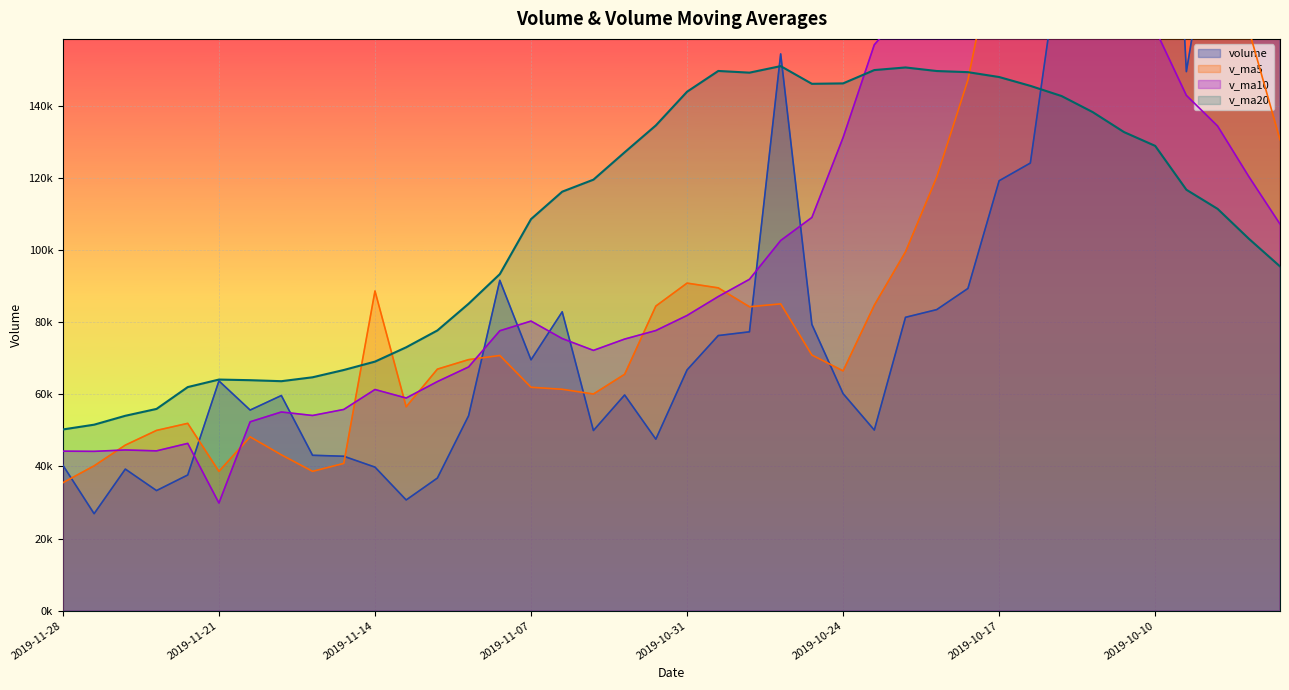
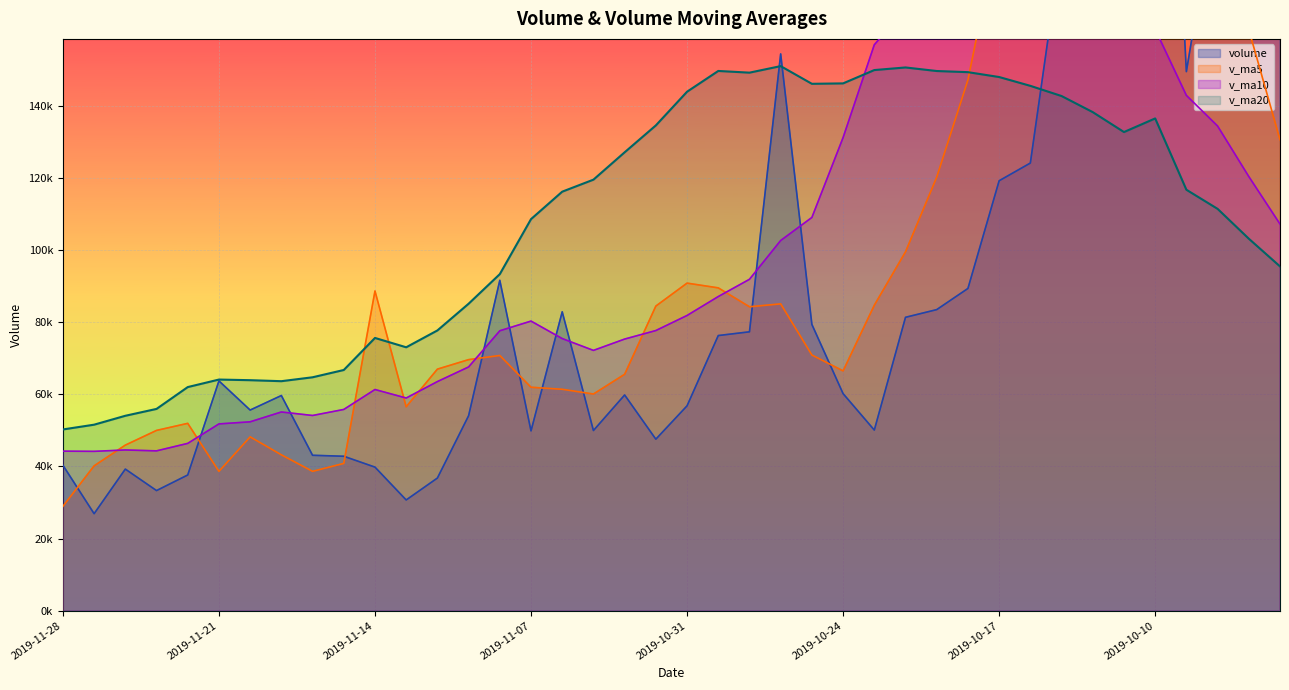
  {
    "volume": {
      "2019-11-28": 40000,
      "2019-11-14": 40000,
-     "2019-11-07": 70000,
-     "2019-10-31": 67000,
+     "2019-11-07": 50000,
+     "2019-10-31": 57000,
      "2019-10-24": 60000,
      "2019-10-17": 119000
    },
    "v_ma5": {
-     "2019-11-28": 35000,
+     "2019-11-28": 29000,
      "2019-11-21": 39000,
      "2019-11-14": 89000,
      "2019-11-07": 62000,
      "2019-10-31": 91000,
      "2019-10-24": 66000
    },
    "v_ma10": {
      "2019-11-28": 44000,
-     "2019-11-21": 30000,
+     "2019-11-21": 52000,
      "2019-11-14": 61000,
      "2019-11-07": 80000,
      "2019-10-31": 82000,
      "2019-10-24": 131000
    },
    "v_ma20": {
      "2019-11-28": 50000,
-     "2019-11-14": 69000,
+     "2019-11-14": 76000,
      "2019-11-07": 109000,
      "2019-10-31": 144000,
      "2019-10-24": 146000,
      "2019-10-17": 148000,
-     "2019-10-10": 129000
+     "2019-10-10": 137000
    }
  }
